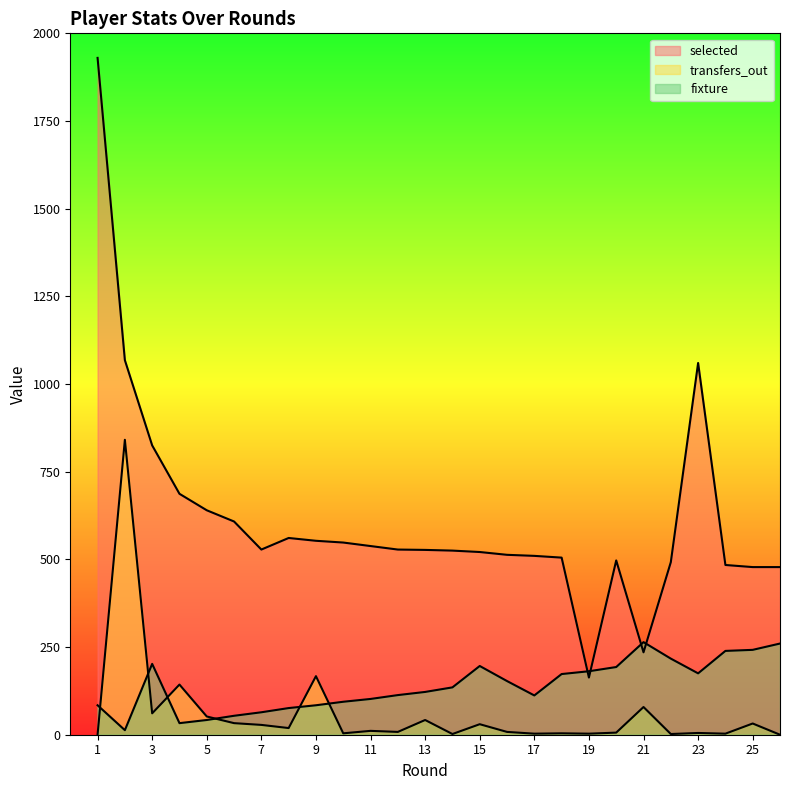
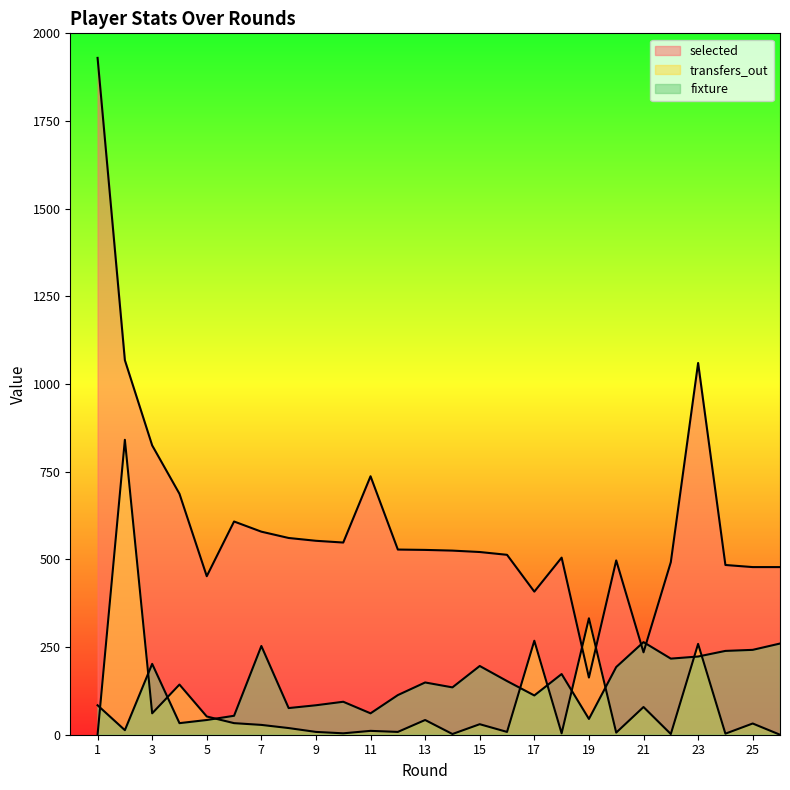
  {
    "selected": {
      "1": 1930,
      "3": 830,
-     "5": 640,
-     "7": 530,
+     "5": 450,
+     "7": 580,
      "9": 550,
-     "11": 540,
+     "11": 740,
      "13": 530,
      "15": 520,
-     "17": 510,
+     "17": 410,
      "19": 160,
      "21": 240,
      "23": 1060,
      "25": 480
    },
    "transfers_out": {
      "1": 0,
      "3": 60,
      "5": 50,
      "7": 30,
-     "9": 170,
+     "9": 10,
      "11": 10,
      "13": 40,
      "15": 30,
-     "17": 0,
-     "19": 0,
+     "17": 270,
+     "19": 330,
      "21": 80,
-     "23": 10,
+     "23": 260,
      "25": 30
    },
    "fixture": {
      "1": 80,
      "3": 200,
      "5": 40,
-     "7": 60,
+     "7": 250,
      "9": 80,
-     "11": 100,
-     "13": 120,
+     "11": 60,
+     "13": 150,
      "15": 200,
      "17": 110,
-     "19": 180,
+     "19": 50,
      "21": 260,
-     "23": 180,
+     "23": 220,
      "25": 240
    }
  }
